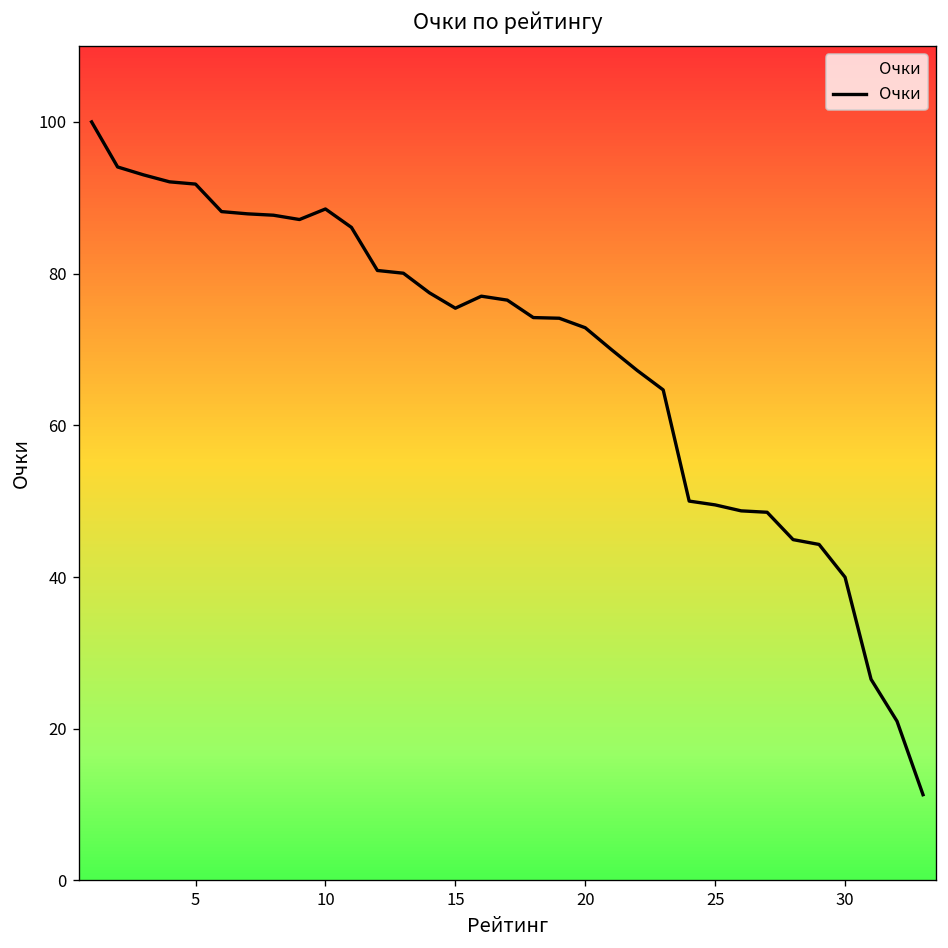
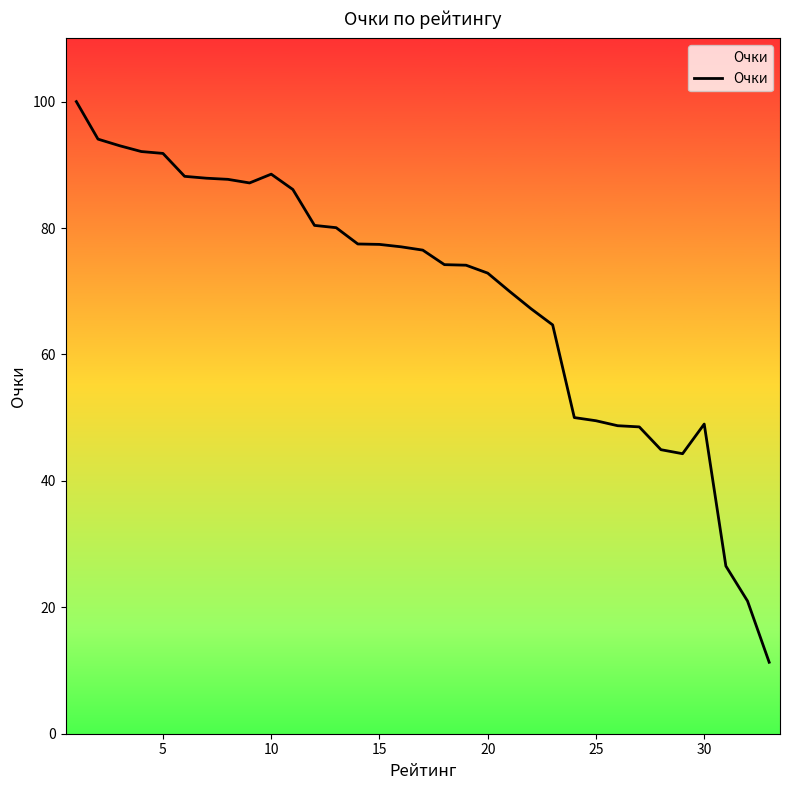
  {
    "5": 92,
    "10": 89,
-   "15": 75,
+   "15": 77,
    "20": 73,
    "25": 50,
-   "30": 40
+   "30": 49
  }
